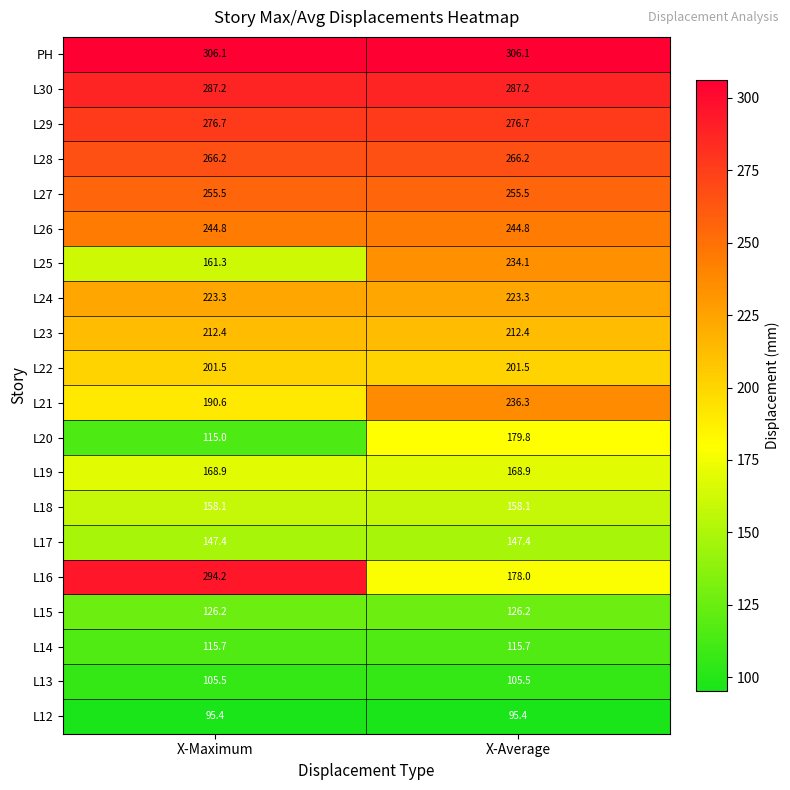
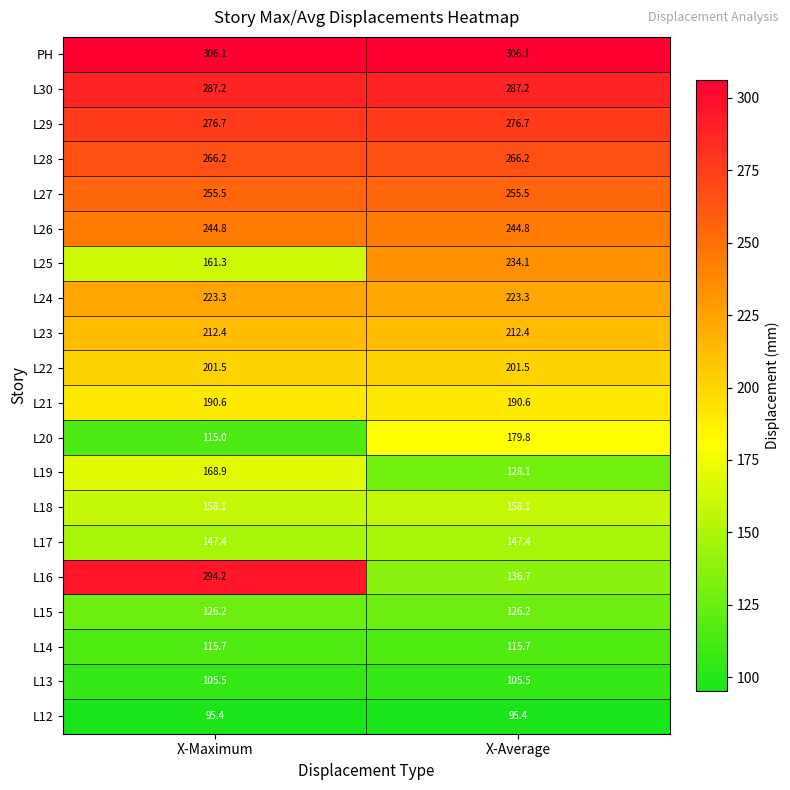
  {
    "PH": {
      "X-Maximum": 306.1,
      "X-Average": 306.1
    },
    "L30": {
      "X-Maximum": 287.2,
      "X-Average": 287.2
    },
    "L29": {
      "X-Maximum": 276.7,
      "X-Average": 276.7
    },
    "L28": {
      "X-Maximum": 266.2,
      "X-Average": 266.2
    },
    "L27": {
      "X-Maximum": 255.5,
      "X-Average": 255.5
    },
    "L26": {
      "X-Maximum": 244.8,
      "X-Average": 244.8
    },
    "L25": {
      "X-Maximum": 161.3,
      "X-Average": 234.1
    },
    "L24": {
      "X-Maximum": 223.3,
      "X-Average": 223.3
    },
    "L23": {
      "X-Maximum": 212.4,
      "X-Average": 212.4
    },
    "L22": {
      "X-Maximum": 201.5,
      "X-Average": 201.5
    },
    "L21": {
      "X-Maximum": 190.6,
-     "X-Average": 236.3
+     "X-Average": 190.6
    },
    "L20": {
      "X-Maximum": 115.0,
      "X-Average": 179.8
    },
    "L19": {
      "X-Maximum": 168.9,
-     "X-Average": 168.9
+     "X-Average": 128.1
    },
    "L18": {
      "X-Maximum": 158.1,
      "X-Average": 158.1
    },
    "L17": {
      "X-Maximum": 147.4,
      "X-Average": 147.4
    },
    "L16": {
      "X-Maximum": 294.2,
-     "X-Average": 178.0
+     "X-Average": 136.7
    },
    "L15": {
      "X-Maximum": 126.2,
      "X-Average": 126.2
    },
    "L14": {
      "X-Maximum": 115.7,
      "X-Average": 115.7
    },
    "L13": {
      "X-Maximum": 105.5,
      "X-Average": 105.5
    },
    "L12": {
      "X-Maximum": 95.4,
      "X-Average": 95.4
    }
  }
